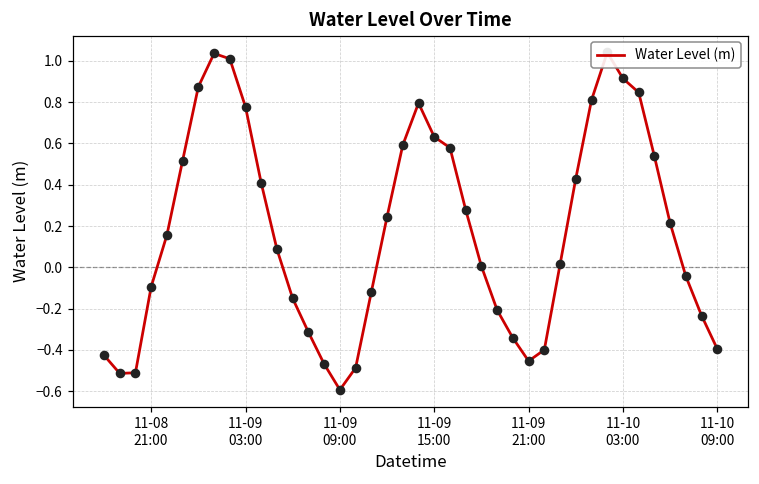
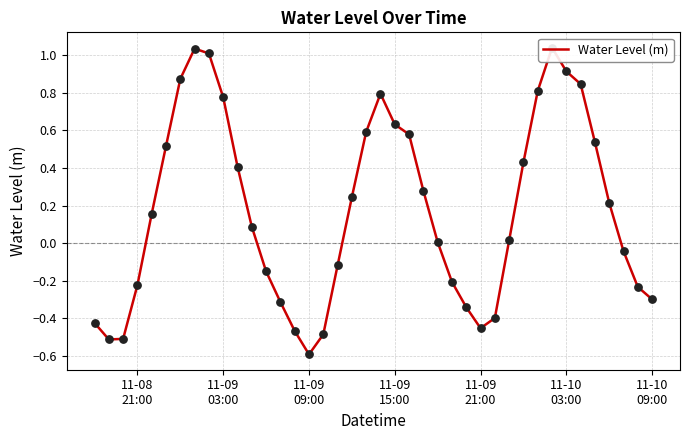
  {
-   "11-08 21:00": -0.09,
+   "11-08 21:00": -0.22,
    "11-09 03:00": 0.78,
    "11-09 09:00": -0.59,
    "11-09 15:00": 0.63,
    "11-09 21:00": -0.45,
    "11-10 03:00": 0.91,
-   "11-10 09:00": -0.40
+   "11-10 09:00": -0.30
  }
